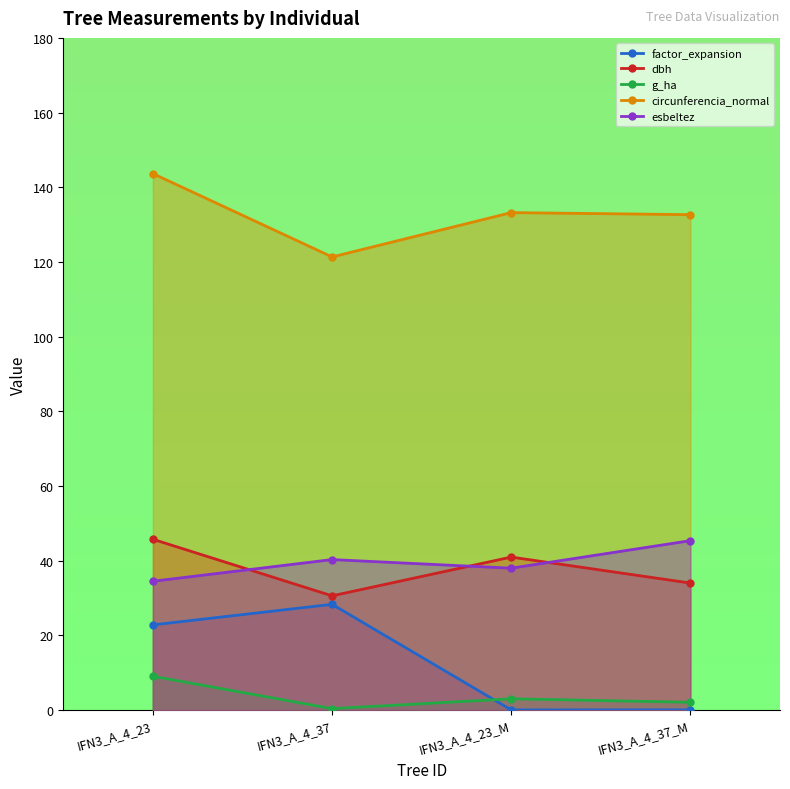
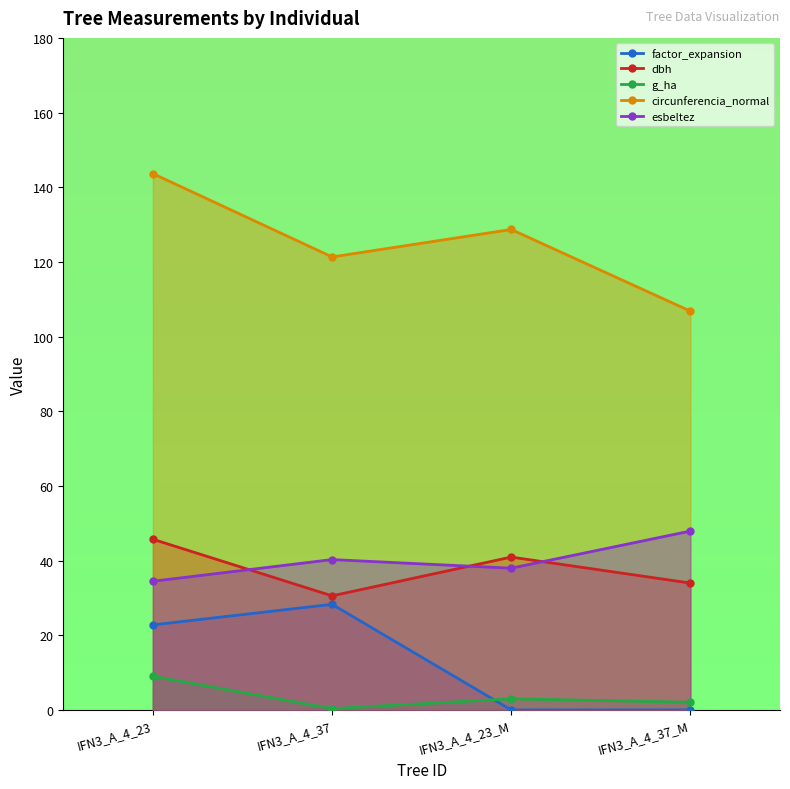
  {
    "factor_expansion": {
      "IFN3_A_4_23": 23,
      "IFN3_A_4_37": 28,
      "IFN3_A_4_23_M": 0,
      "IFN3_A_4_37_M": 0
    },
    "dbh": {
      "IFN3_A_4_23": 46,
      "IFN3_A_4_37": 31,
      "IFN3_A_4_23_M": 41,
      "IFN3_A_4_37_M": 34
    },
    "g_ha": {
      "IFN3_A_4_23": 9,
      "IFN3_A_4_37": 0,
      "IFN3_A_4_23_M": 3,
      "IFN3_A_4_37_M": 2
    },
    "circunferencia_normal": {
      "IFN3_A_4_23": 144,
      "IFN3_A_4_37": 121,
-     "IFN3_A_4_23_M": 133,
-     "IFN3_A_4_37_M": 133
+     "IFN3_A_4_23_M": 129,
+     "IFN3_A_4_37_M": 107
    },
    "esbeltez": {
      "IFN3_A_4_23": 34,
      "IFN3_A_4_37": 40,
      "IFN3_A_4_23_M": 38,
-     "IFN3_A_4_37_M": 45
+     "IFN3_A_4_37_M": 48
    }
  }
